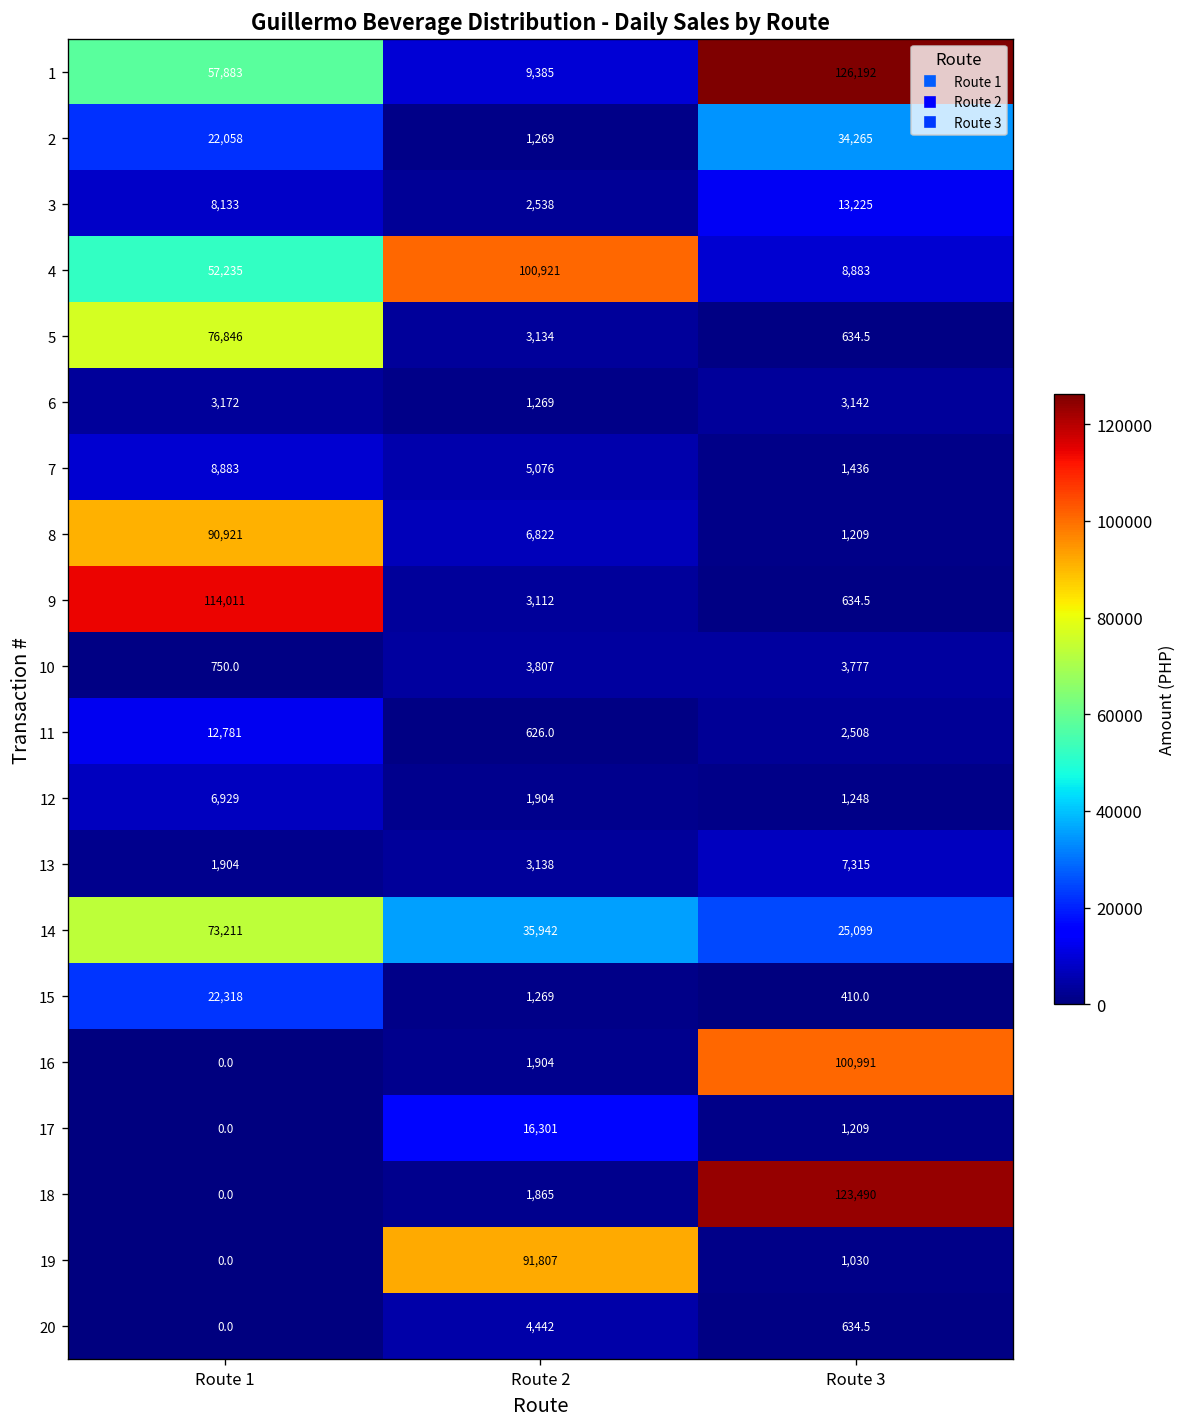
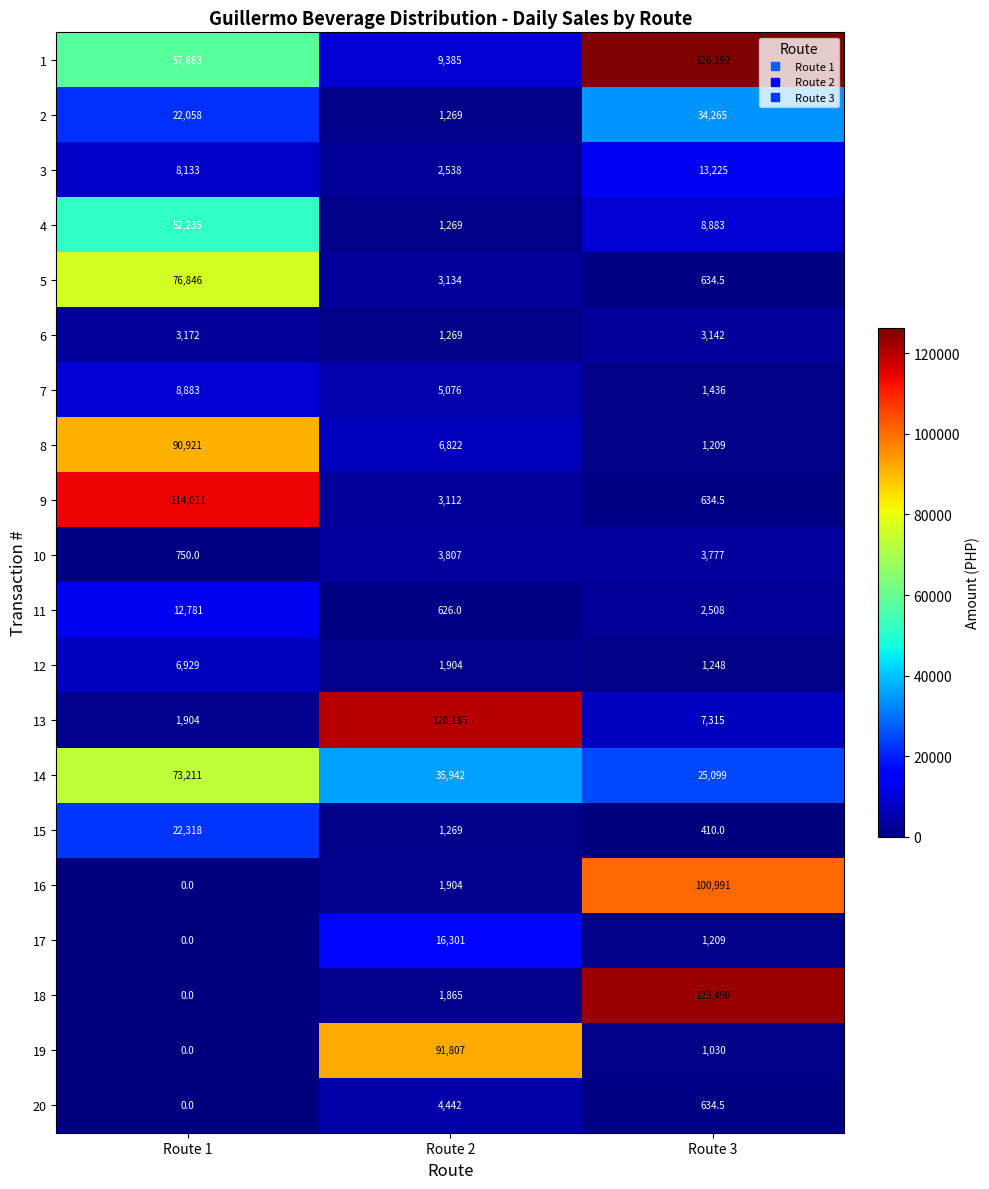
  {
    "1": {
      "Route 1": "57,883",
      "Route 2": "9,385",
      "Route 3": "126,192"
    },
    "2": {
      "Route 1": "22,058",
      "Route 2": "1,269",
      "Route 3": "34,265"
    },
    "3": {
      "Route 1": "8,133",
      "Route 2": "2,538",
      "Route 3": "13,225"
    },
    "4": {
      "Route 1": "52,235",
-     "Route 2": "100,921",
+     "Route 2": "1,269",
      "Route 3": "8,883"
    },
    "5": {
      "Route 1": "76,846",
      "Route 2": "3,134",
      "Route 3": "634.5"
    },
    "6": {
      "Route 1": "3,172",
      "Route 2": "1,269",
      "Route 3": "3,142"
    },
    "7": {
      "Route 1": "8,883",
      "Route 2": "5,076",
      "Route 3": "1,436"
    },
    "8": {
      "Route 1": "90,921",
      "Route 2": "6,822",
      "Route 3": "1,209"
    },
    "9": {
      "Route 1": "114,011",
      "Route 2": "3,112",
      "Route 3": "634.5"
    },
    "10": {
      "Route 1": "750.0",
      "Route 2": "3,807",
      "Route 3": "3,777"
    },
    "11": {
      "Route 1": "12,781",
      "Route 2": "626.0",
      "Route 3": "2,508"
    },
    "12": {
      "Route 1": "6,929",
      "Route 2": "1,904",
      "Route 3": "1,248"
    },
    "13": {
      "Route 1": "1,904",
-     "Route 2": "3,138",
+     "Route 2": "120,185",
      "Route 3": "7,315"
    },
    "14": {
      "Route 1": "73,211",
      "Route 2": "35,942",
      "Route 3": "25,099"
    },
    "15": {
      "Route 1": "22,318",
      "Route 2": "1,269",
      "Route 3": "410.0"
    },
    "16": {
      "Route 1": "0.0",
      "Route 2": "1,904",
      "Route 3": "100,991"
    },
    "17": {
      "Route 1": "0.0",
      "Route 2": "16,301",
      "Route 3": "1,209"
    },
    "18": {
      "Route 1": "0.0",
      "Route 2": "1,865",
      "Route 3": "123,490"
    },
    "19": {
      "Route 1": "0.0",
      "Route 2": "91,807",
      "Route 3": "1,030"
    },
    "20": {
      "Route 1": "0.0",
      "Route 2": "4,442",
      "Route 3": "634.5"
    }
  }
